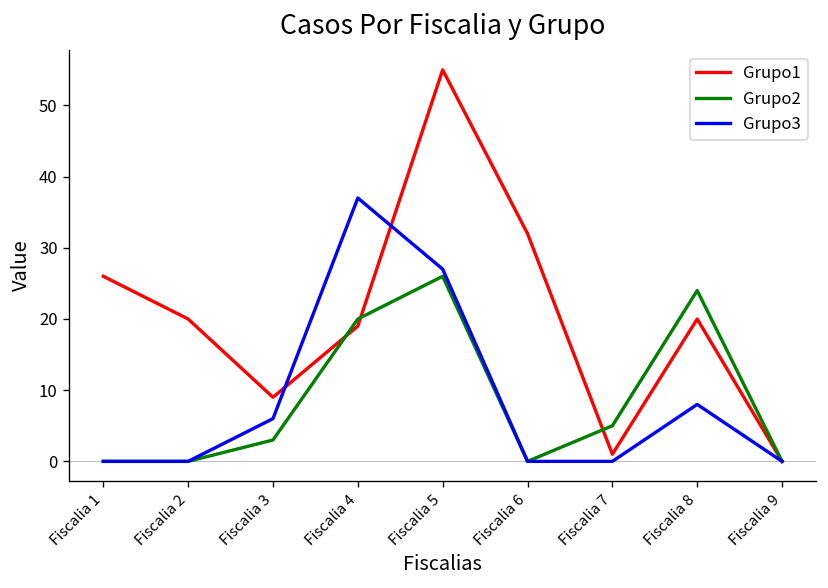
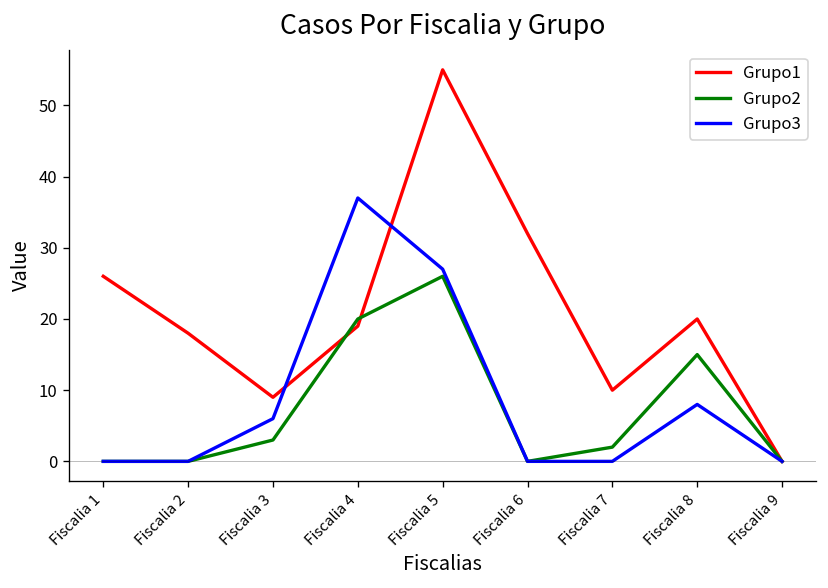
  {
    "Grupo1": {
      "Fiscalia 1": 26,
-     "Fiscalia 2": 20,
+     "Fiscalia 2": 18,
      "Fiscalia 3": 9,
      "Fiscalia 4": 19,
      "Fiscalia 5": 55,
      "Fiscalia 6": 32,
-     "Fiscalia 7": 1,
+     "Fiscalia 7": 10,
      "Fiscalia 8": 20
    },
    "Grupo2": {
      "Fiscalia 3": 3,
      "Fiscalia 4": 20,
      "Fiscalia 5": 26,
-     "Fiscalia 7": 5,
-     "Fiscalia 8": 24
+     "Fiscalia 7": 2,
+     "Fiscalia 8": 15
    },
    "Grupo3": {
      "Fiscalia 3": 6,
      "Fiscalia 4": 37,
      "Fiscalia 5": 27,
      "Fiscalia 7": 0,
      "Fiscalia 8": 8
    }
  }
